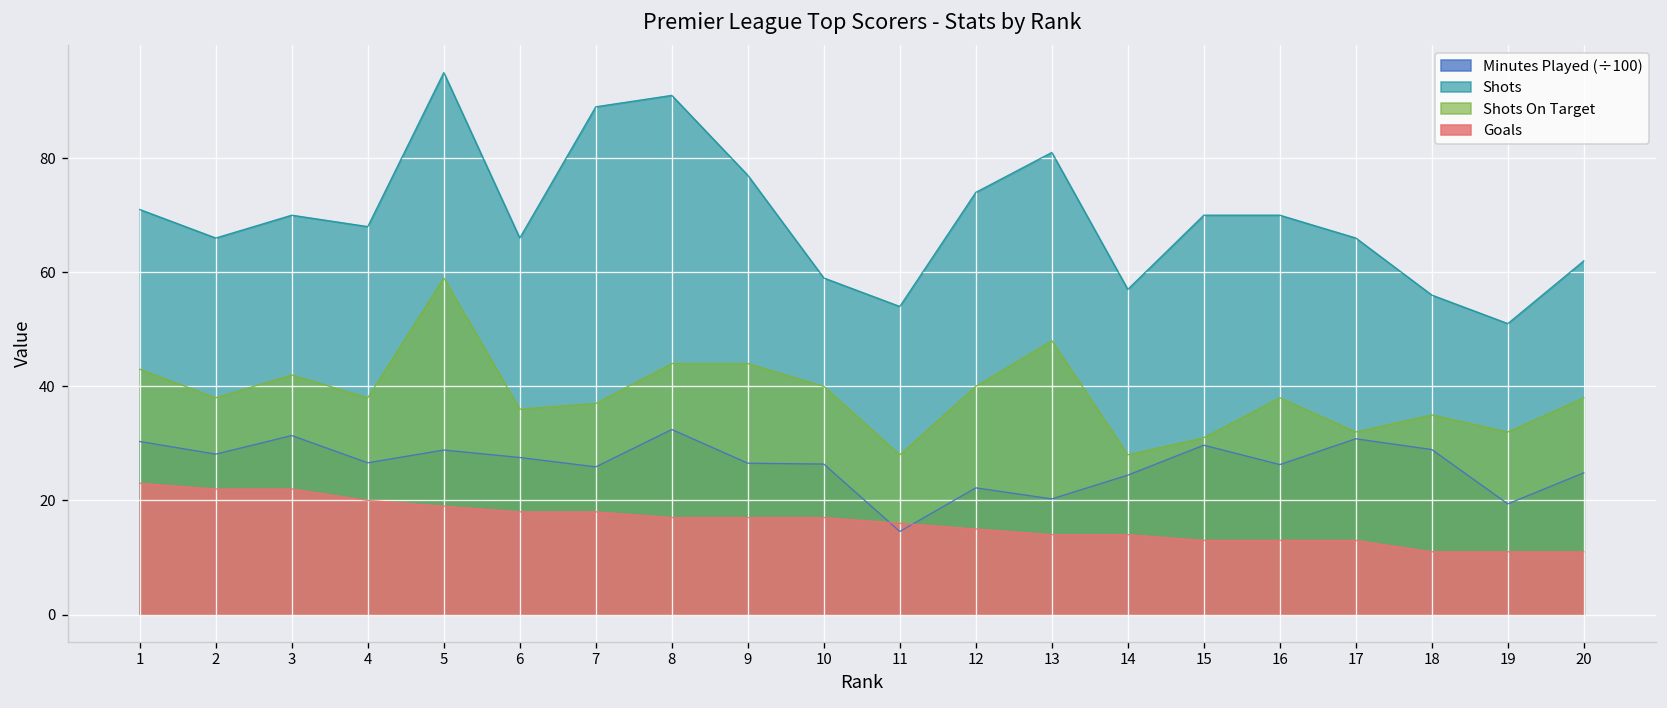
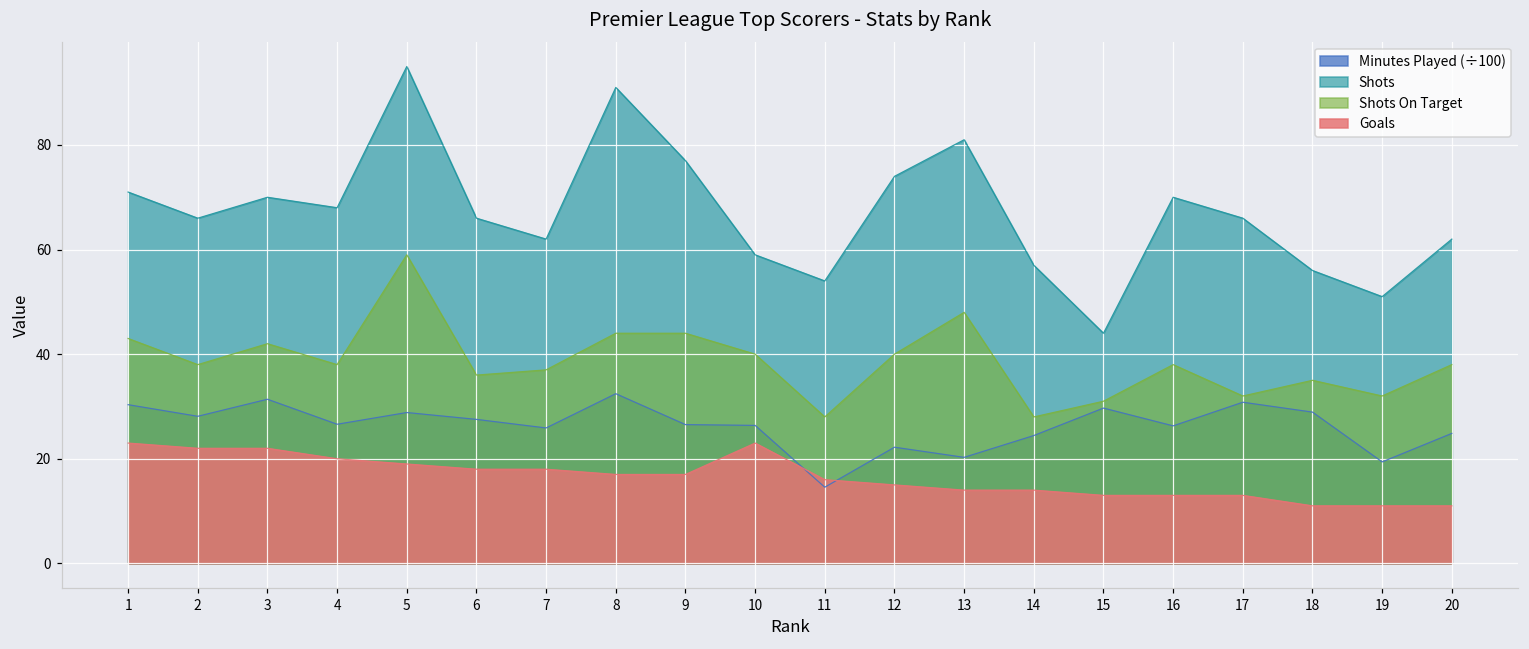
  {
    "Minutes Played (÷100)": {
      "1": 30,
      "2": 28,
      "3": 31,
      "4": 27,
      "5": 29,
      "6": 28,
      "7": 26,
      "8": 32,
      "9": 27,
      "10": 26,
      "11": 15,
      "12": 22,
      "13": 20,
      "14": 24,
      "15": 30,
      "16": 26,
      "17": 31,
      "18": 29,
      "19": 19,
      "20": 25
    },
    "Shots": {
      "1": 71,
      "2": 66,
      "3": 70,
      "4": 68,
      "5": 95,
      "6": 66,
-     "7": 89,
+     "7": 62,
      "8": 91,
      "9": 77,
      "10": 59,
      "11": 54,
      "12": 74,
      "13": 81,
      "14": 57,
-     "15": 70,
+     "15": 44,
      "16": 70,
      "17": 66,
      "18": 56,
      "19": 51,
      "20": 62
    },
    "Shots On Target": {
      "1": 43,
      "2": 38,
      "3": 42,
      "4": 38,
      "5": 59,
      "6": 36,
      "7": 37,
      "8": 44,
      "9": 44,
      "10": 40,
      "11": 28,
      "12": 40,
      "13": 48,
      "14": 28,
      "15": 31,
      "16": 38,
      "17": 32,
      "18": 35,
      "19": 32,
      "20": 38
    },
    "Goals": {
      "1": 23,
      "2": 22,
      "3": 22,
      "4": 20,
      "5": 19,
      "6": 18,
      "7": 18,
      "8": 17,
      "9": 17,
-     "10": 17,
+     "10": 23,
      "11": 16,
      "12": 15,
      "13": 14,
      "14": 14,
      "15": 13,
      "16": 13,
      "17": 13,
      "18": 11,
      "19": 11,
      "20": 11
    }
  }
